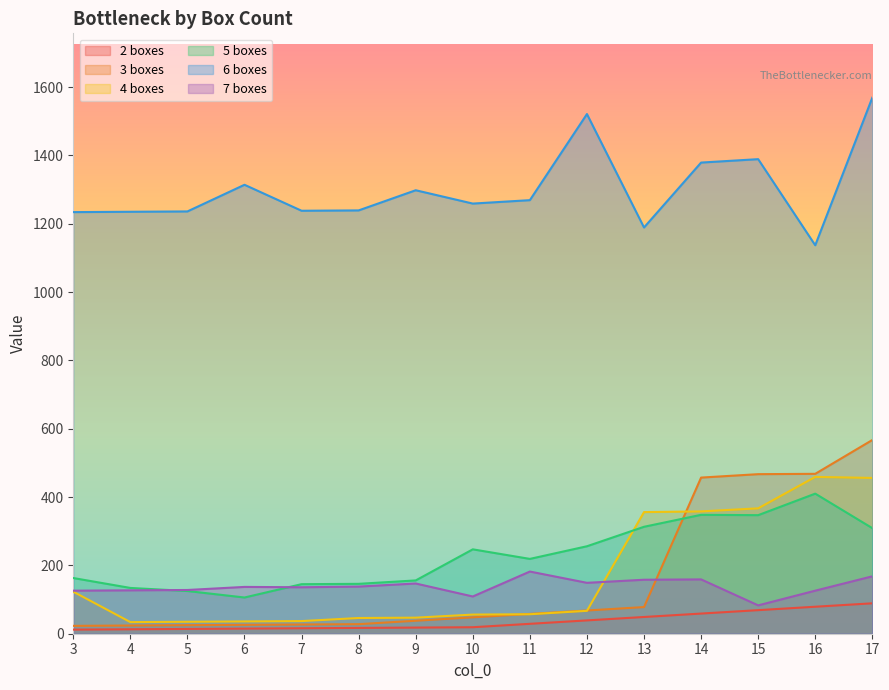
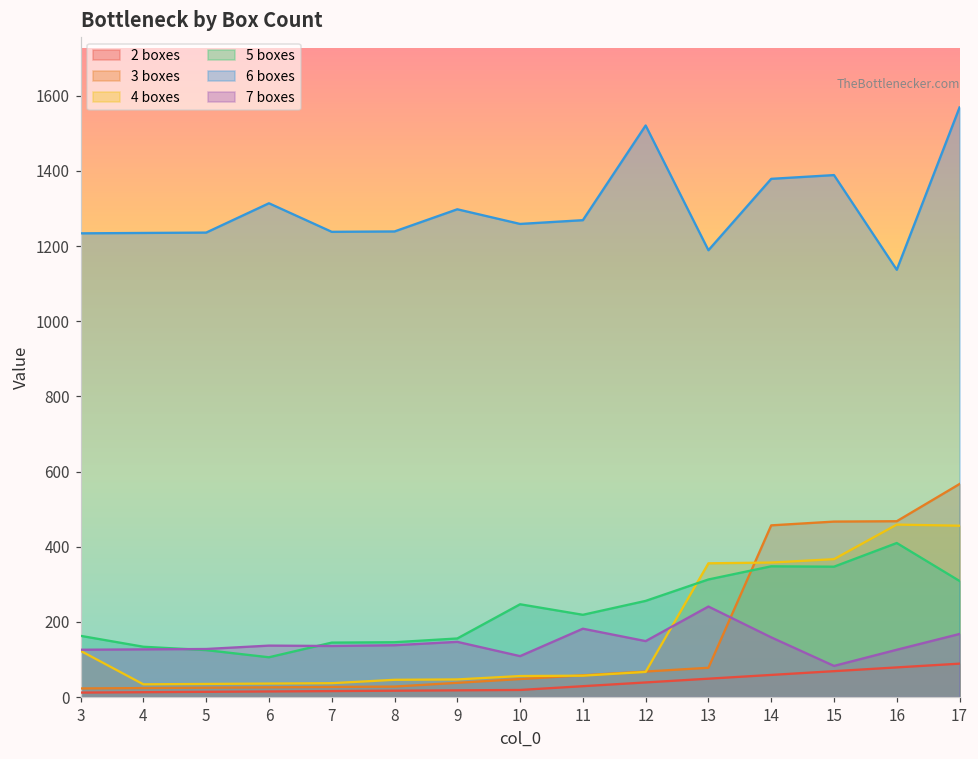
  {
    "5 boxes": {
      "3": 160,
      "6": 110,
      "7": 150,
      "8": 150,
      "9": 160,
      "10": 250,
      "11": 220,
      "12": 260,
      "13": 310,
      "14": 350,
      "15": 350,
      "16": 410,
      "17": 310
    },
    "6 boxes": {
      "3": 1230,
      "4": 1240,
      "5": 1240,
      "6": 1310,
      "7": 1240,
      "8": 1240,
      "9": 1300,
      "10": 1260,
      "11": 1270,
      "12": 1520,
      "13": 1190,
      "14": 1380,
      "15": 1390,
      "16": 1140,
      "17": 1570
    },
    "7 boxes": {
      "6": 140,
      "7": 140,
      "8": 140,
      "9": 150,
      "10": 110,
      "11": 180,
      "12": 150,
-     "13": 160,
+     "13": 240,
      "14": 160,
      "15": 80,
      "16": 130,
      "17": 170
    }
  }
